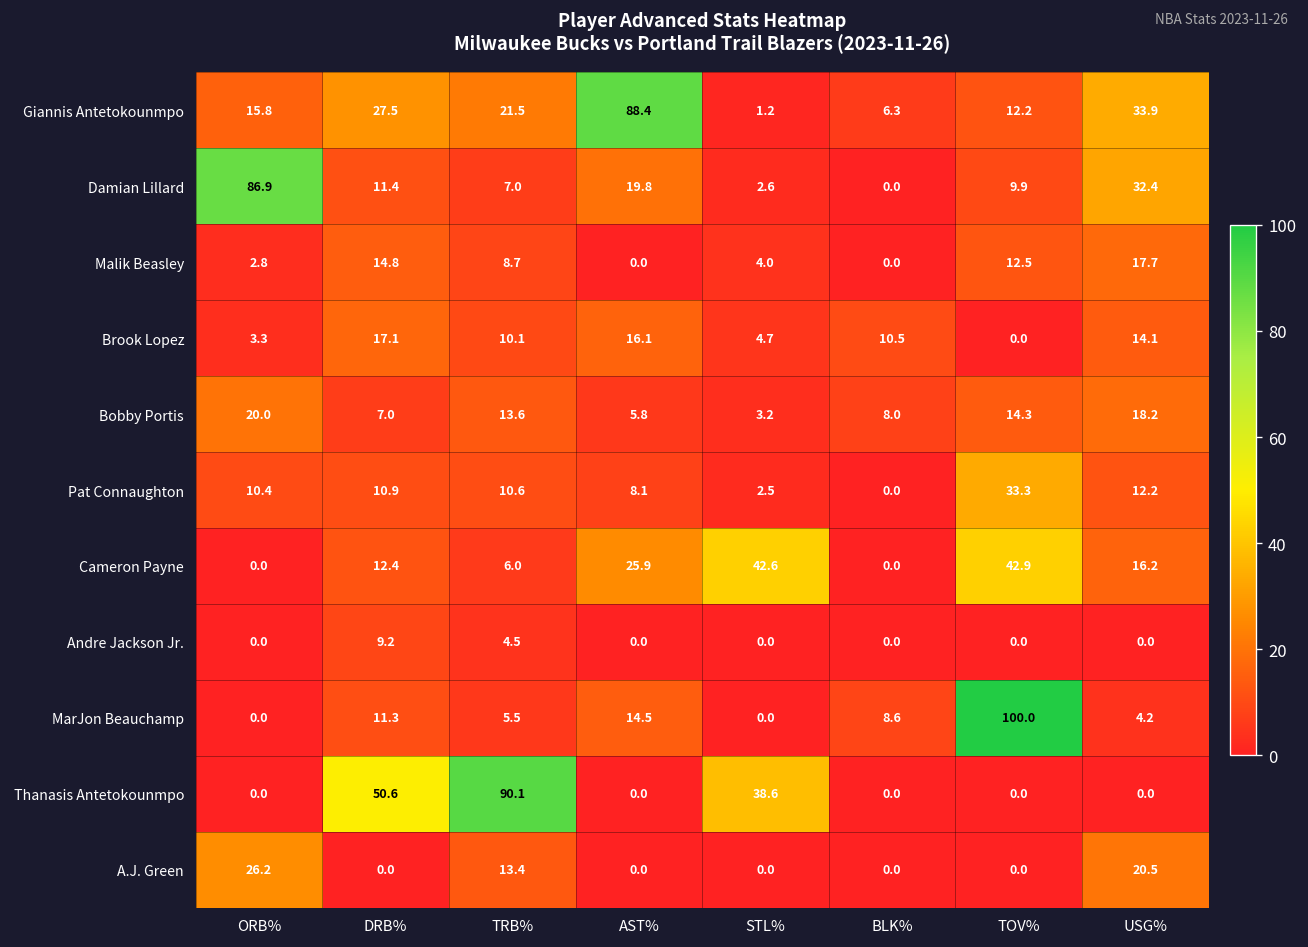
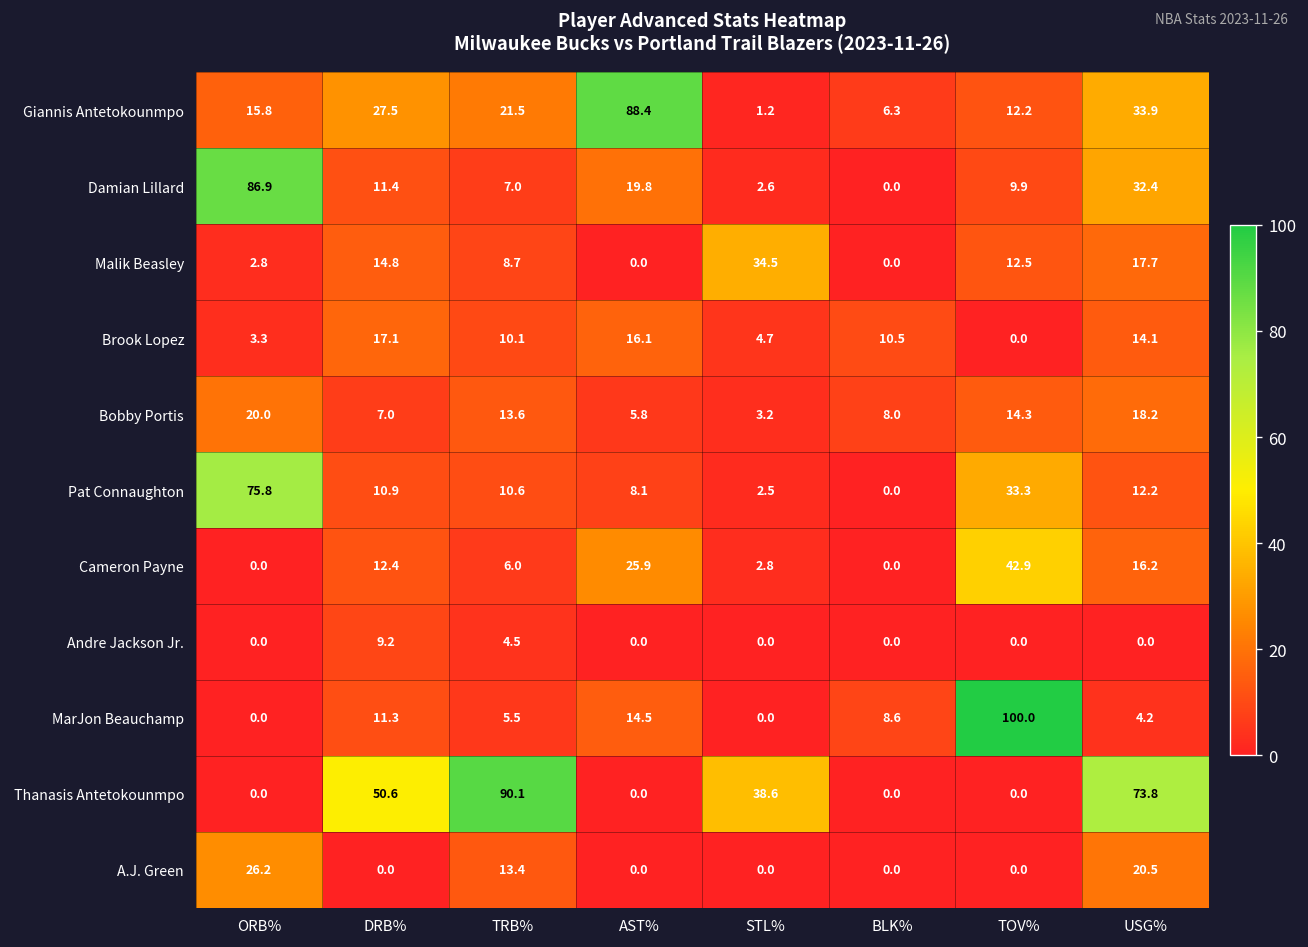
  {
    "Giannis Antetokounmpo": {
      "ORB%": 15.8,
      "DRB%": 27.5,
      "TRB%": 21.5,
      "AST%": 88.4,
      "STL%": 1.2,
      "BLK%": 6.3,
      "TOV%": 12.2,
      "USG%": 33.9
    },
    "Damian Lillard": {
      "ORB%": 86.9,
      "DRB%": 11.4,
      "TRB%": 7.0,
      "AST%": 19.8,
      "STL%": 2.6,
      "BLK%": 0.0,
      "TOV%": 9.9,
      "USG%": 32.4
    },
    "Malik Beasley": {
      "ORB%": 2.8,
      "DRB%": 14.8,
      "TRB%": 8.7,
      "AST%": 0.0,
-     "STL%": 4.0,
+     "STL%": 34.5,
      "BLK%": 0.0,
      "TOV%": 12.5,
      "USG%": 17.7
    },
    "Brook Lopez": {
      "ORB%": 3.3,
      "DRB%": 17.1,
      "TRB%": 10.1,
      "AST%": 16.1,
      "STL%": 4.7,
      "BLK%": 10.5,
      "TOV%": 0.0,
      "USG%": 14.1
    },
    "Bobby Portis": {
      "ORB%": 20.0,
      "DRB%": 7.0,
      "TRB%": 13.6,
      "AST%": 5.8,
      "STL%": 3.2,
      "BLK%": 8.0,
      "TOV%": 14.3,
      "USG%": 18.2
    },
    "Pat Connaughton": {
-     "ORB%": 10.4,
+     "ORB%": 75.8,
      "DRB%": 10.9,
      "TRB%": 10.6,
      "AST%": 8.1,
      "STL%": 2.5,
      "BLK%": 0.0,
      "TOV%": 33.3,
      "USG%": 12.2
    },
    "Cameron Payne": {
      "ORB%": 0.0,
      "DRB%": 12.4,
      "TRB%": 6.0,
      "AST%": 25.9,
-     "STL%": 42.6,
+     "STL%": 2.8,
      "BLK%": 0.0,
      "TOV%": 42.9,
      "USG%": 16.2
    },
    "Andre Jackson Jr.": {
      "ORB%": 0.0,
      "DRB%": 9.2,
      "TRB%": 4.5,
      "AST%": 0.0,
      "STL%": 0.0,
      "BLK%": 0.0,
      "TOV%": 0.0,
      "USG%": 0.0
    },
    "MarJon Beauchamp": {
      "ORB%": 0.0,
      "DRB%": 11.3,
      "TRB%": 5.5,
      "AST%": 14.5,
      "STL%": 0.0,
      "BLK%": 8.6,
      "TOV%": 100.0,
      "USG%": 4.2
    },
    "Thanasis Antetokounmpo": {
      "ORB%": 0.0,
      "DRB%": 50.6,
      "TRB%": 90.1,
      "AST%": 0.0,
      "STL%": 38.6,
      "BLK%": 0.0,
      "TOV%": 0.0,
-     "USG%": 0.0
+     "USG%": 73.8
    },
    "A.J. Green": {
      "ORB%": 26.2,
      "DRB%": 0.0,
      "TRB%": 13.4,
      "AST%": 0.0,
      "STL%": 0.0,
      "BLK%": 0.0,
      "TOV%": 0.0,
      "USG%": 20.5
    }
  }
